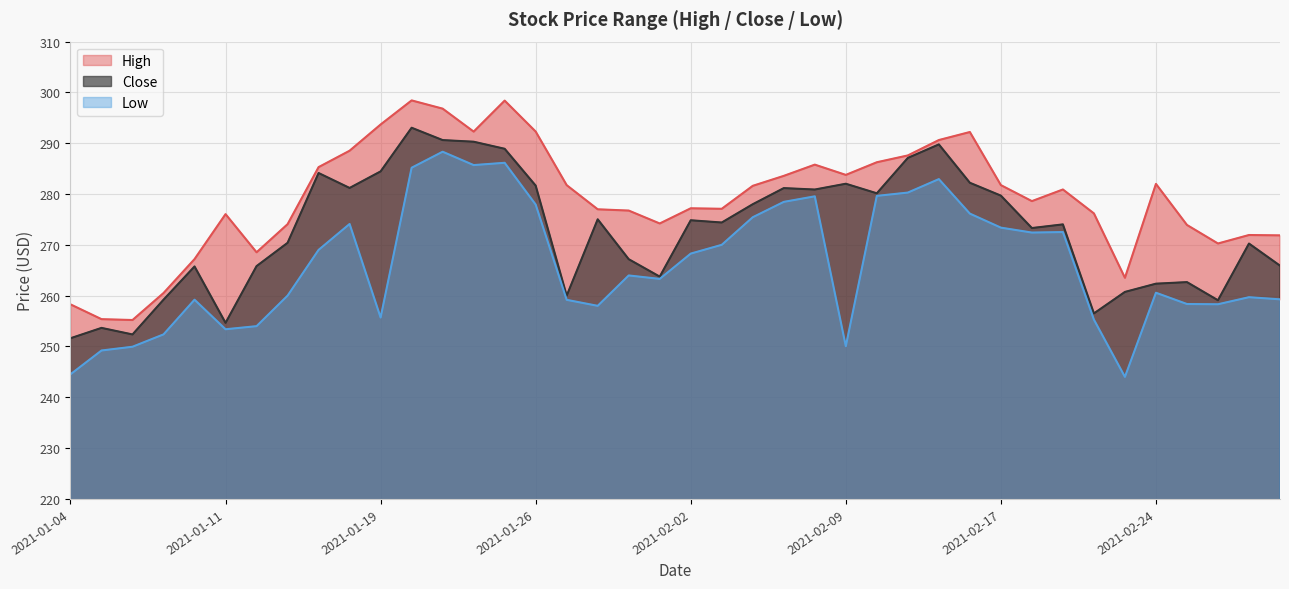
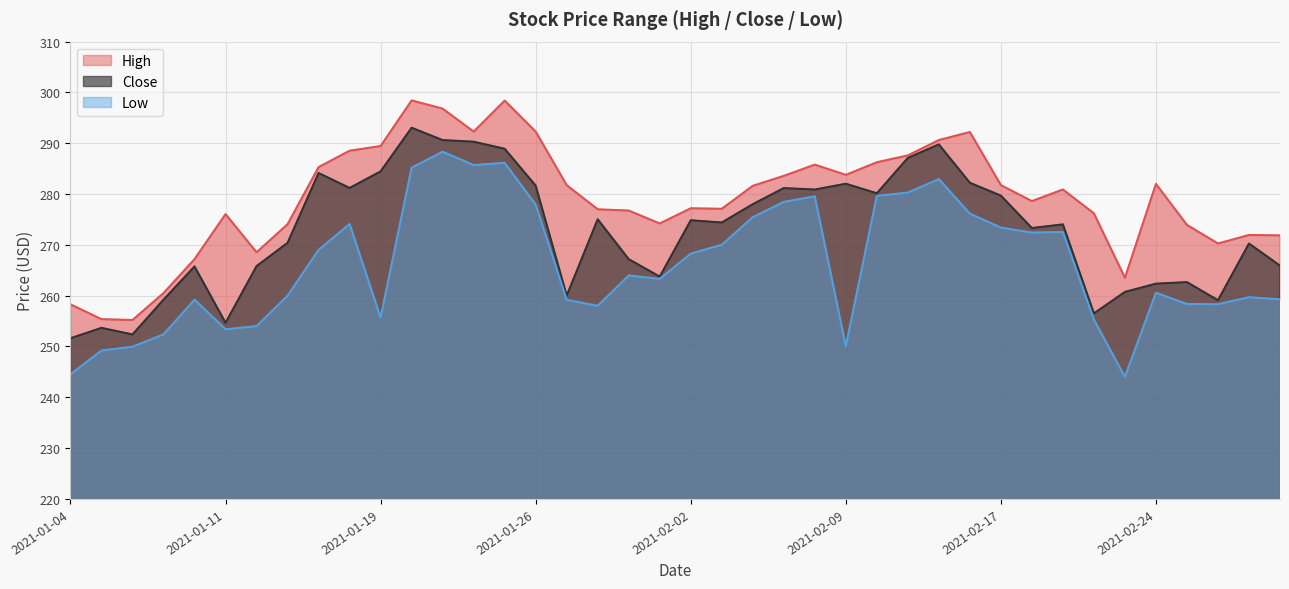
  {
    "High": {
      "2021-01-04": 258,
      "2021-01-11": 276,
-     "2021-01-19": 294,
+     "2021-01-19": 289,
      "2021-01-26": 292,
      "2021-02-02": 277,
      "2021-02-09": 284,
      "2021-02-17": 282,
      "2021-02-24": 282
    },
    "Close": {
      "2021-01-04": 252,
      "2021-01-11": 255,
      "2021-01-19": 284,
      "2021-01-26": 282,
      "2021-02-02": 275,
      "2021-02-09": 282,
      "2021-02-17": 280,
      "2021-02-24": 262
    },
    "Low": {
      "2021-01-04": 245,
      "2021-01-11": 253,
      "2021-01-19": 256,
      "2021-01-26": 278,
      "2021-02-02": 268,
      "2021-02-09": 250,
      "2021-02-17": 273,
      "2021-02-24": 261
    }
  }
